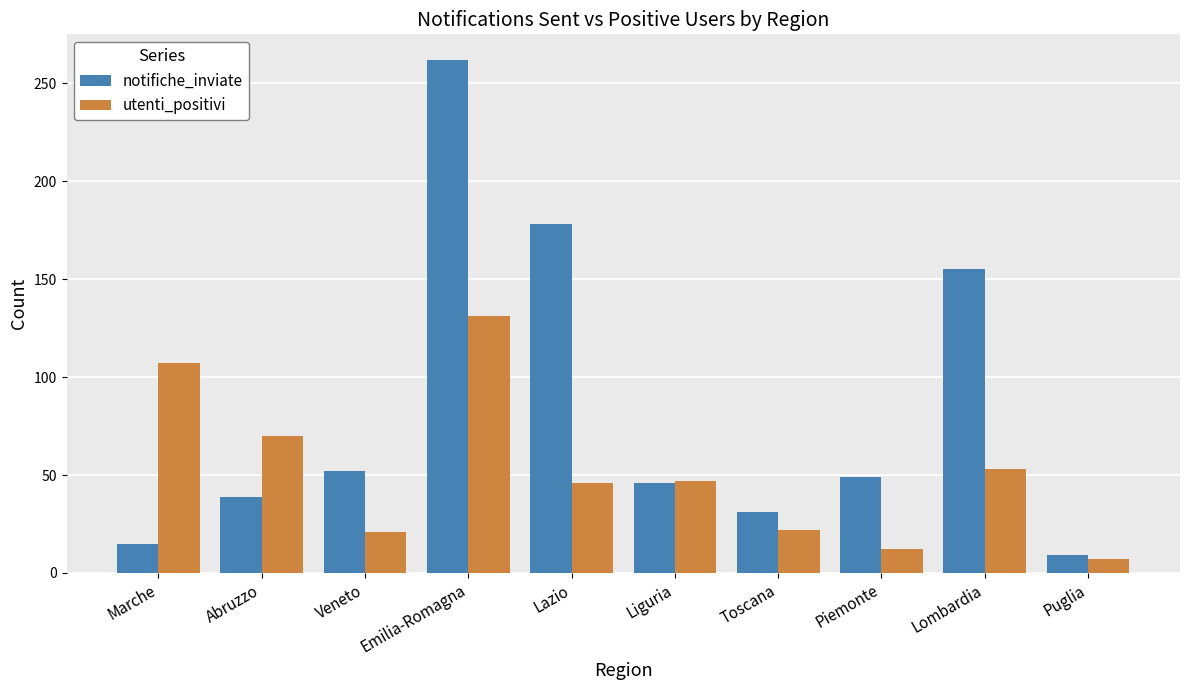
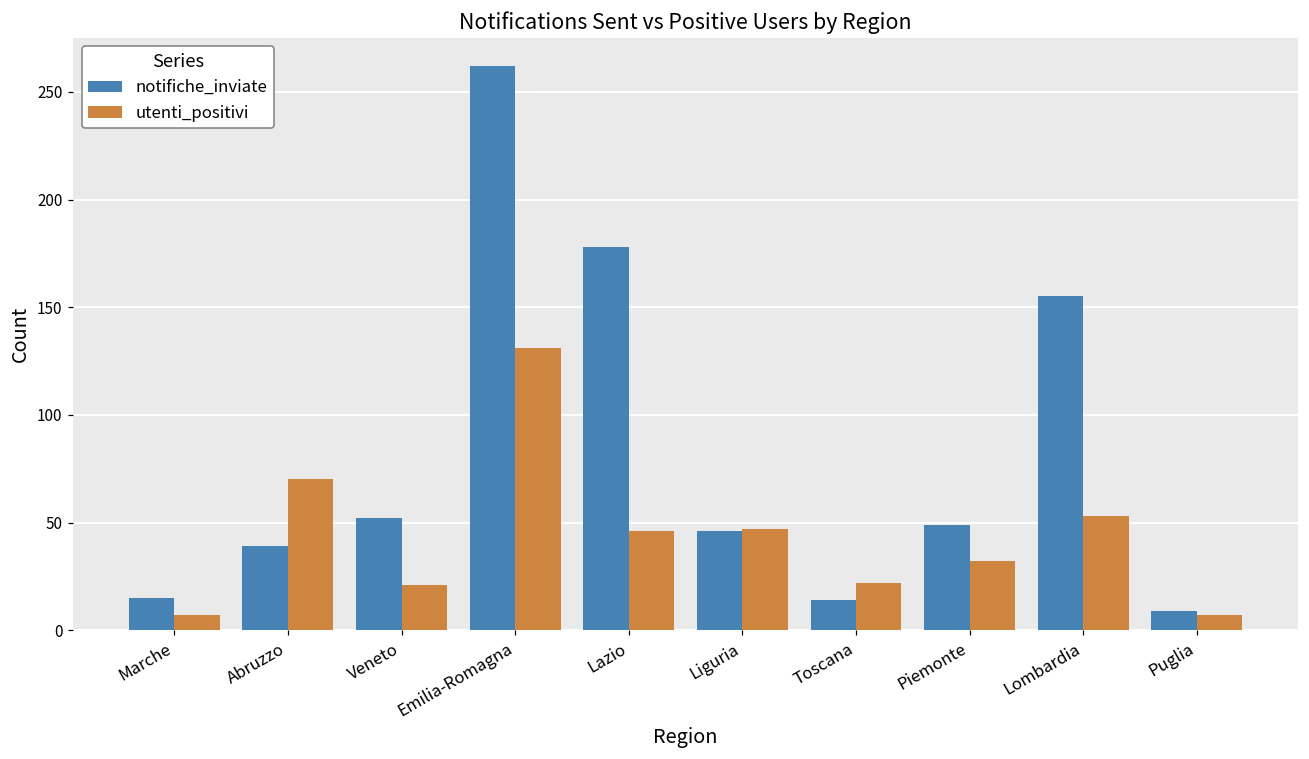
  {
    "notifiche_inviate": {
      "Marche": 15,
      "Abruzzo": 39,
      "Veneto": 52,
      "Emilia-Romagna": 262,
      "Lazio": 178,
      "Liguria": 46,
-     "Toscana": 31,
+     "Toscana": 14,
      "Piemonte": 49,
      "Lombardia": 155,
      "Puglia": 9
    },
    "utenti_positivi": {
-     "Marche": 107,
+     "Marche": 7,
      "Abruzzo": 70,
      "Veneto": 21,
      "Emilia-Romagna": 131,
      "Lazio": 46,
      "Liguria": 47,
      "Toscana": 22,
-     "Piemonte": 12,
+     "Piemonte": 32,
      "Lombardia": 53,
      "Puglia": 7
    }
  }
